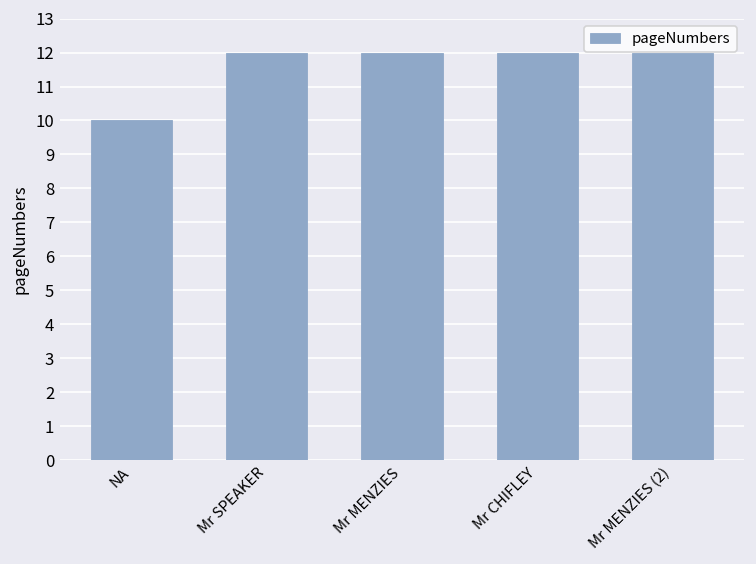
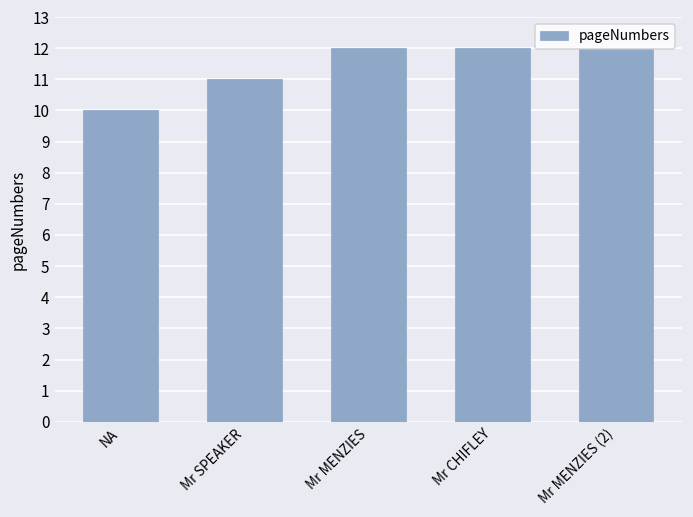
  {
    "NA": 10,
-   "Mr SPEAKER": 12,
+   "Mr SPEAKER": 11,
    "Mr MENZIES": 12,
    "Mr CHIFLEY": 12
  }
